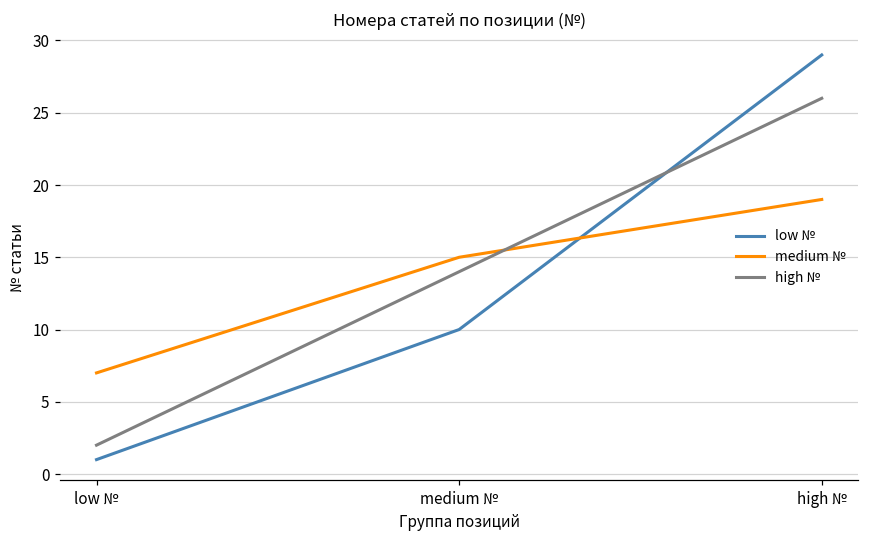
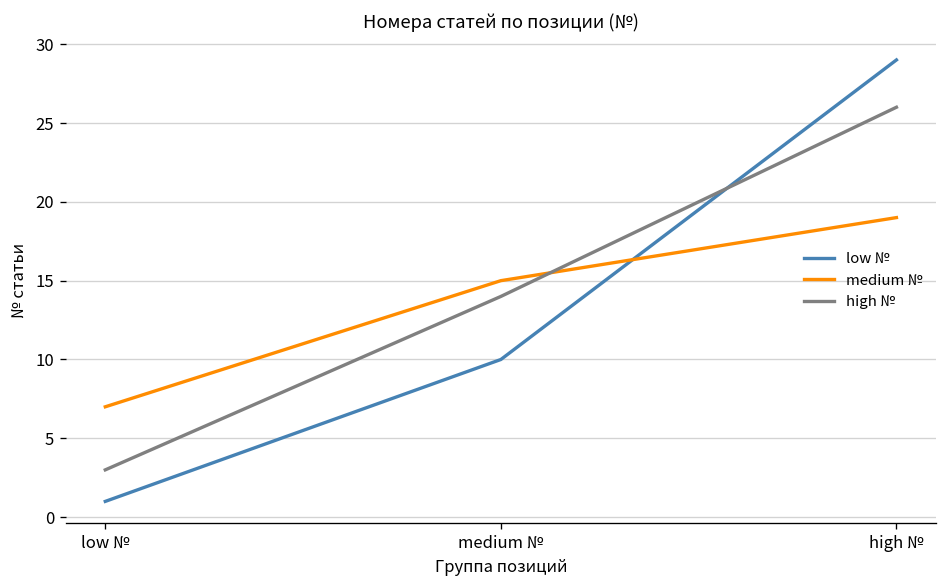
  {
    "low №": {
      "low №": 1,
      "medium №": 10,
      "high №": 29
    },
    "medium №": {
      "low №": 7,
      "medium №": 15,
      "high №": 19
    },
    "high №": {
-     "low №": 2,
+     "low №": 3,
      "medium №": 14,
      "high №": 26
    }
  }
